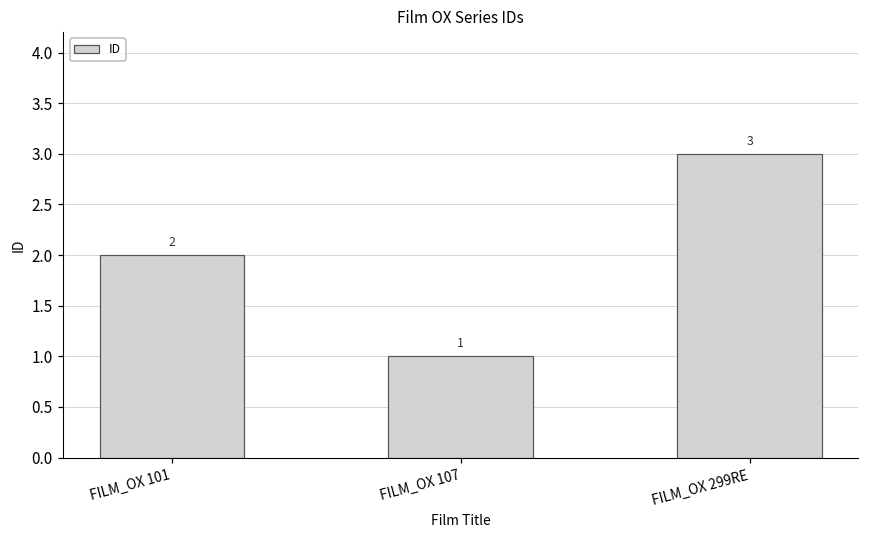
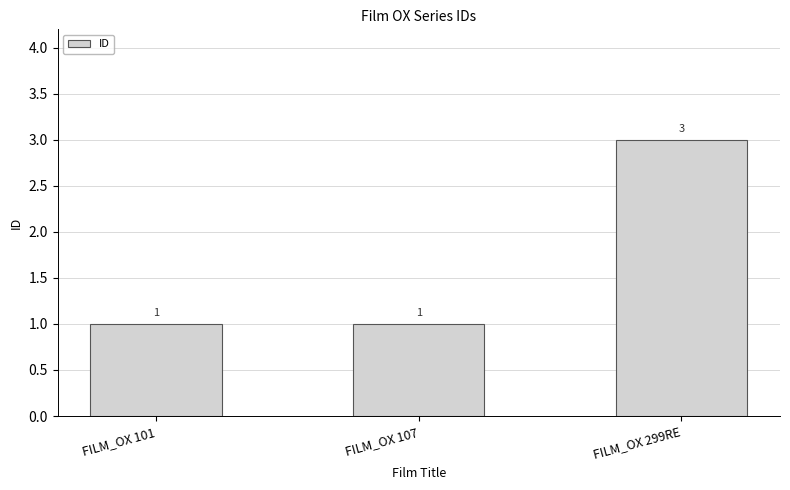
  {
-   "FILM_OX 101": 2,
+   "FILM_OX 101": 1,
    "FILM_OX 107": 1,
    "FILM_OX 299RE": 3
  }
